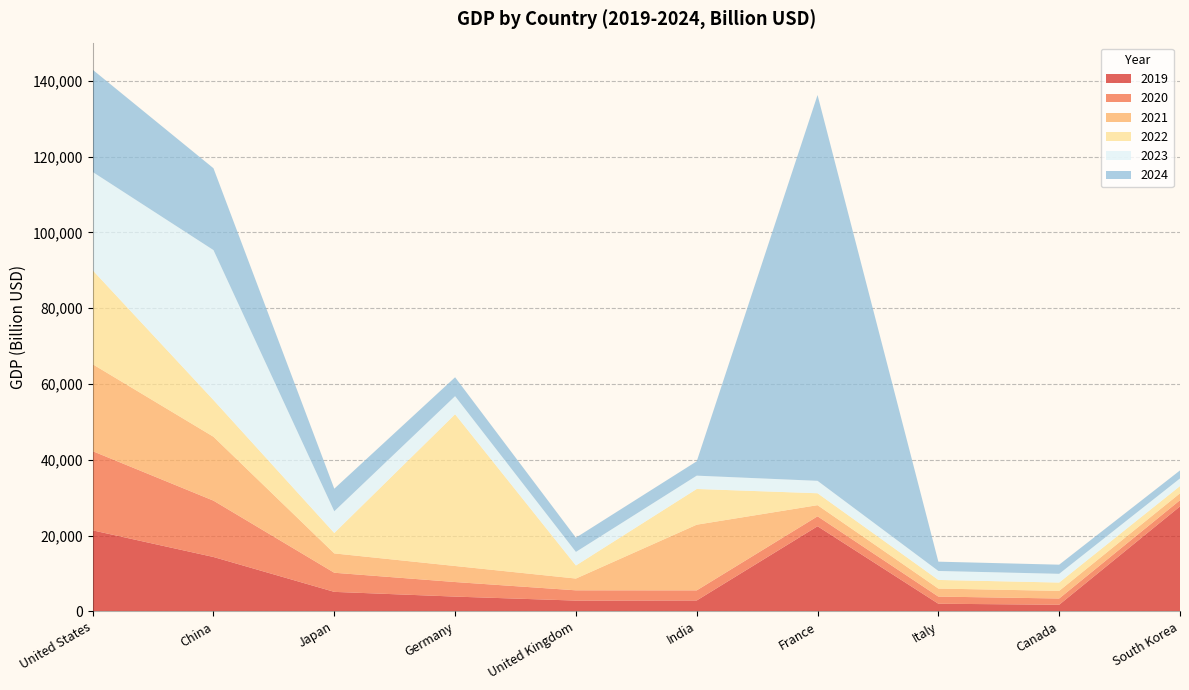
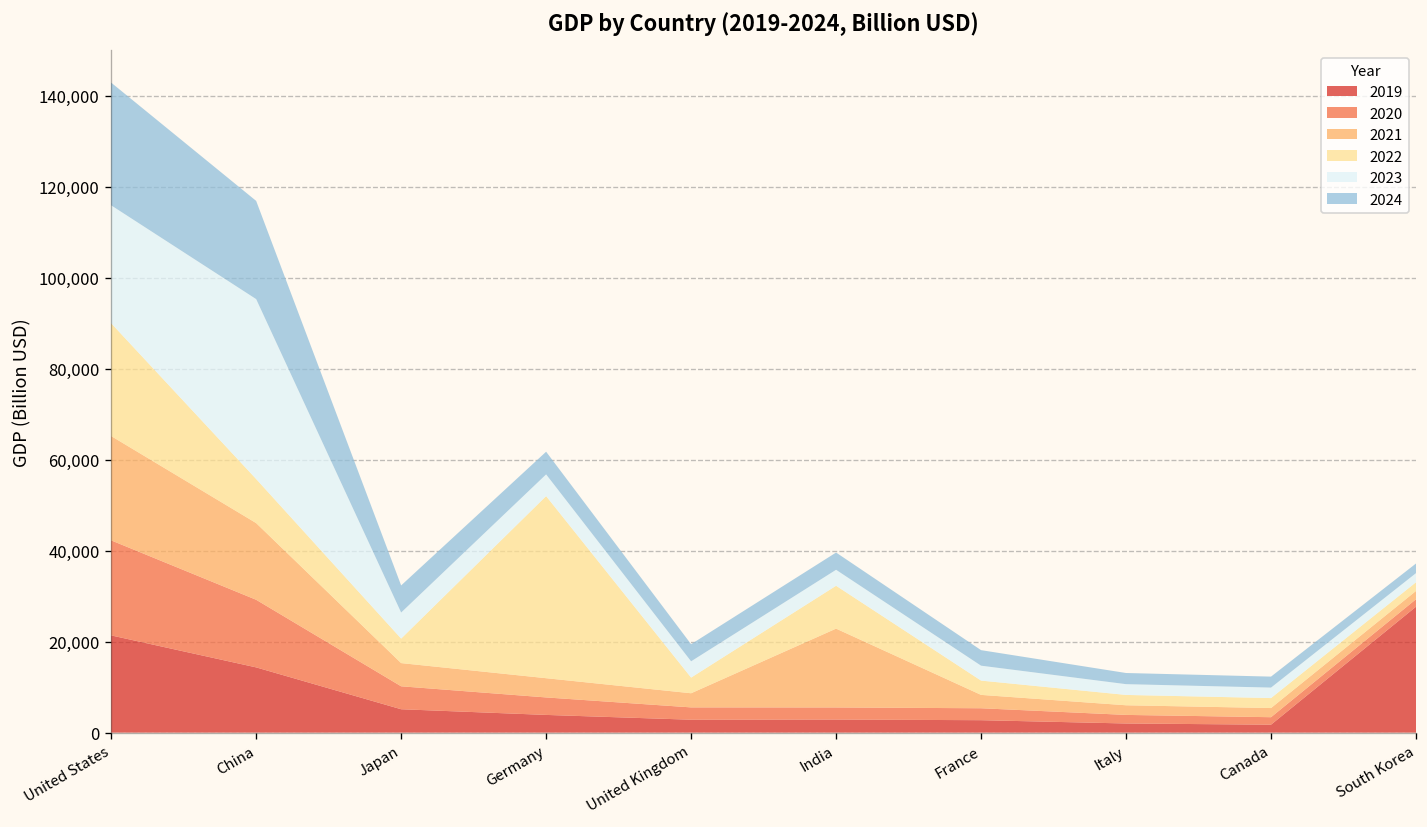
  {
    "2019": {
      "United States": "21,000",
      "China": "14,000",
      "Japan": "5,000",
      "Germany": "4,000",
      "United Kingdom": "3,000",
      "India": "3,000",
-     "France": "22,000",
+     "France": "3,000",
      "Italy": "2,000",
      "Canada": "2,000",
      "South Korea": "28,000"
    },
    "2020": {
      "United States": "21,000",
      "China": "15,000",
      "Japan": "5,000",
      "Germany": "4,000",
      "United Kingdom": "3,000",
      "India": "3,000",
      "France": "3,000",
      "Italy": "2,000",
      "Canada": "2,000",
      "South Korea": "2,000"
    },
    "2021": {
      "United States": "23,000",
      "China": "17,000",
      "Japan": "5,000",
      "Germany": "4,000",
      "United Kingdom": "3,000",
      "India": "17,000",
      "France": "3,000",
      "Italy": "2,000",
      "Canada": "2,000",
      "South Korea": "2,000"
    },
    "2022": {
      "United States": "25,000",
      "China": "10,000",
      "Japan": "5,000",
      "Germany": "40,000",
      "United Kingdom": "3,000",
      "India": "9,000",
      "France": "3,000",
      "Italy": "2,000",
      "Canada": "2,000",
      "South Korea": "2,000"
    },
    "2023": {
      "United States": "26,000",
      "China": "40,000",
      "Japan": "6,000",
      "Germany": "5,000",
      "United Kingdom": "4,000",
      "India": "4,000",
      "France": "3,000",
      "Italy": "2,000",
      "Canada": "2,000",
      "South Korea": "2,000"
    },
    "2024": {
      "United States": "27,000",
      "China": "22,000",
      "Japan": "6,000",
      "Germany": "5,000",
      "United Kingdom": "4,000",
      "India": "4,000",
-     "France": "102,000",
+     "France": "3,000",
      "Italy": "2,000",
      "Canada": "2,000",
      "South Korea": "2,000"
    }
  }
